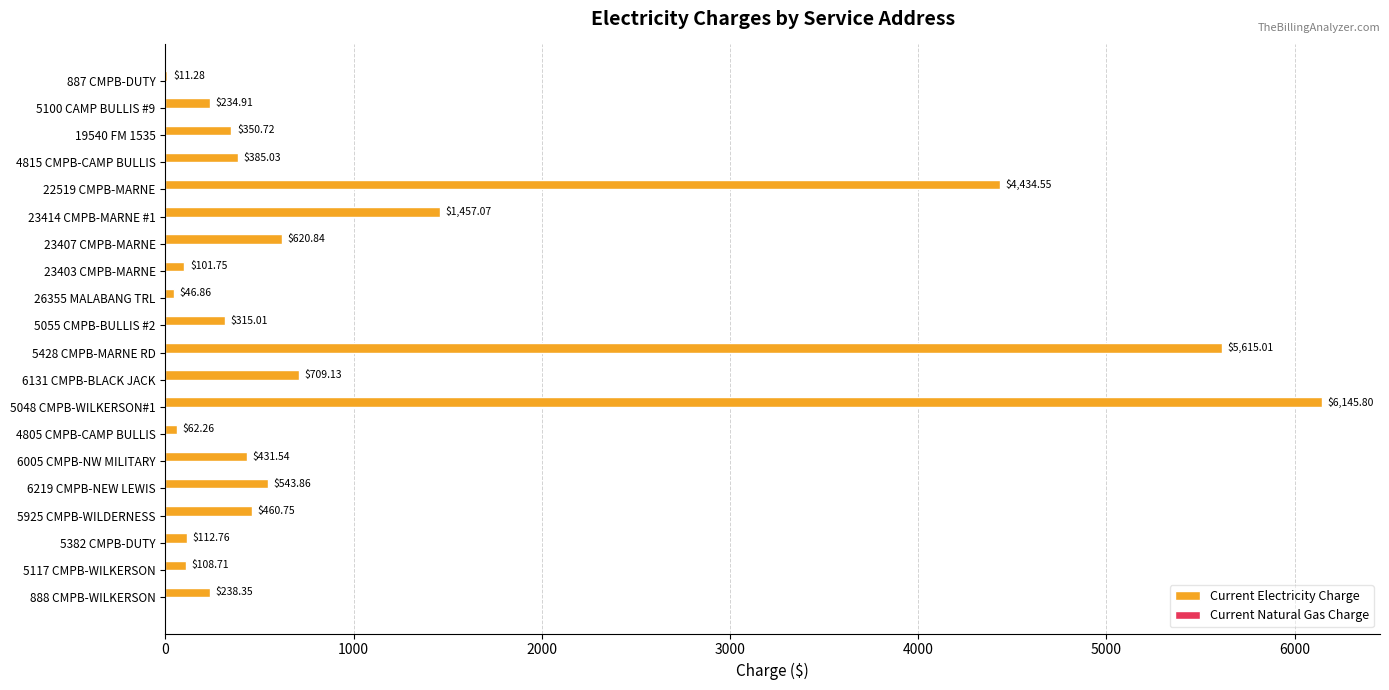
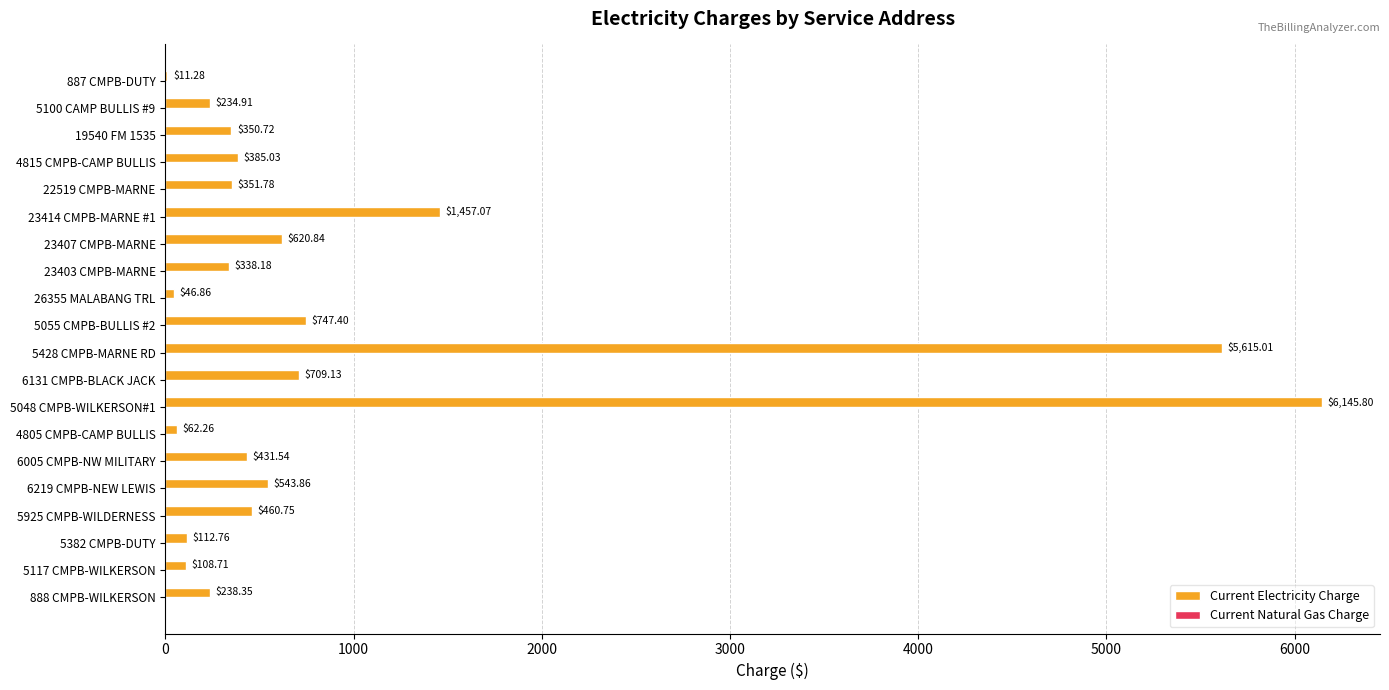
  {
    "Current Electricity Charge": {
      "887 CMPB-DUTY": "$11.28",
      "5100 CAMP BULLIS #9": "$234.91",
      "19540 FM 1535": "$350.72",
      "4815 CMPB-CAMP BULLIS": "$385.03",
-     "22519 CMPB-MARNE": "$4,434.55",
+     "22519 CMPB-MARNE": "$351.78",
      "23414 CMPB-MARNE #1": "$1,457.07",
      "23407 CMPB-MARNE": "$620.84",
-     "23403 CMPB-MARNE": "$101.75",
+     "23403 CMPB-MARNE": "$338.18",
      "26355 MALABANG TRL": "$46.86",
-     "5055 CMPB-BULLIS #2": "$315.01",
+     "5055 CMPB-BULLIS #2": "$747.40",
      "5428 CMPB-MARNE RD": "$5,615.01",
      "6131 CMPB-BLACK JACK": "$709.13",
      "5048 CMPB-WILKERSON#1": "$6,145.80",
      "4805 CMPB-CAMP BULLIS": "$62.26",
      "6005 CMPB-NW MILITARY": "$431.54",
      "6219 CMPB-NEW LEWIS": "$543.86",
      "5925 CMPB-WILDERNESS": "$460.75",
      "5382 CMPB-DUTY": "$112.76",
      "5117 CMPB-WILKERSON": "$108.71",
      "888 CMPB-WILKERSON": "$238.35"
    },
    "Current Natural Gas Charge": {
      "887 CMPB-DUTY": "0",
      "5100 CAMP BULLIS #9": "0",
      "19540 FM 1535": "0",
      "4815 CMPB-CAMP BULLIS": "0",
      "22519 CMPB-MARNE": "0",
      "23414 CMPB-MARNE #1": "0",
      "23407 CMPB-MARNE": "0",
      "23403 CMPB-MARNE": "0",
      "26355 MALABANG TRL": "0",
      "5055 CMPB-BULLIS #2": "0",
      "5428 CMPB-MARNE RD": "0",
      "6131 CMPB-BLACK JACK": "0",
      "5048 CMPB-WILKERSON#1": "0",
      "4805 CMPB-CAMP BULLIS": "0",
      "6005 CMPB-NW MILITARY": "0",
      "6219 CMPB-NEW LEWIS": "0",
      "5925 CMPB-WILDERNESS": "0",
      "5382 CMPB-DUTY": "0",
      "5117 CMPB-WILKERSON": "0",
      "888 CMPB-WILKERSON": "0"
    }
  }
